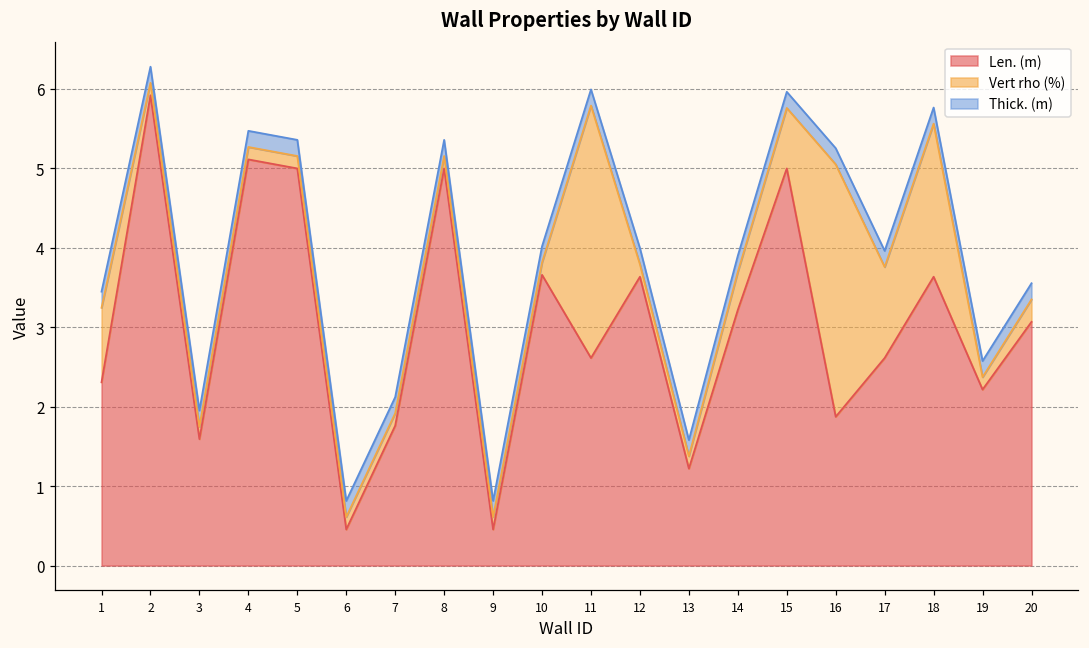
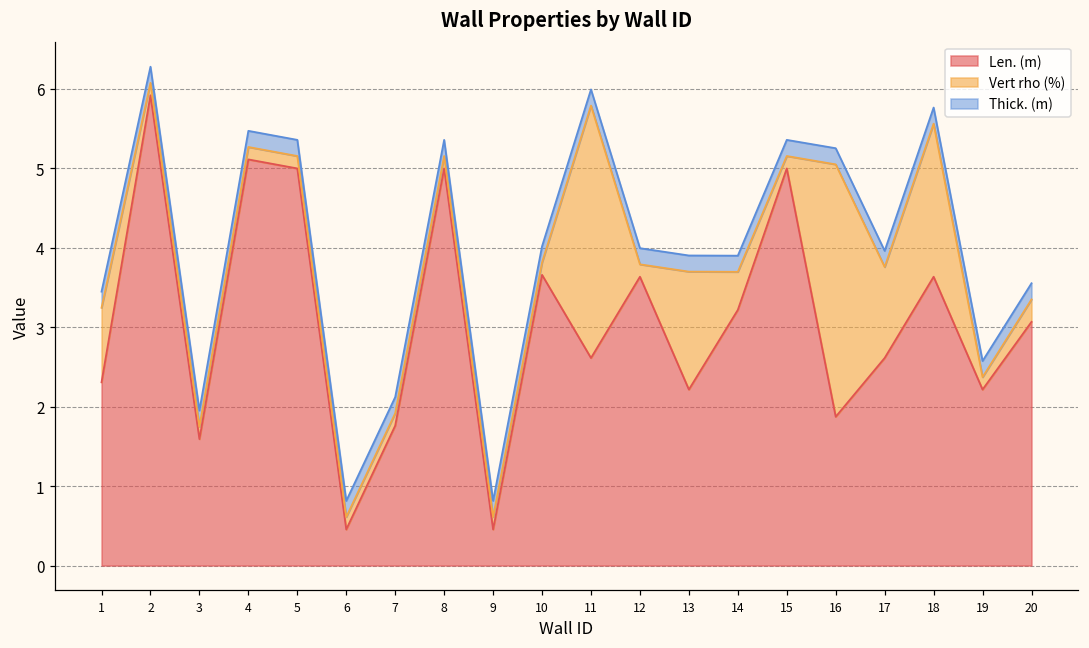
  {
    "Len. (m)": {
      "1": 2.3,
      "2": 5.9,
      "3": 1.6,
      "4": 5.1,
      "5": 5.0,
      "6": 0.5,
      "7": 1.8,
      "8": 5.0,
      "9": 0.5,
      "10": 3.7,
      "11": 2.6,
      "12": 3.6,
-     "13": 1.2,
+     "13": 2.2,
      "14": 3.2,
      "15": 5.0,
      "16": 1.9,
      "17": 2.6,
      "18": 3.6,
      "19": 2.2,
      "20": 3.1
    },
    "Vert rho (%)": {
      "1": 0.9,
      "2": 0.2,
      "3": 0.2,
      "4": 0.2,
      "5": 0.2,
      "6": 0.2,
      "7": 0.2,
      "8": 0.2,
      "9": 0.2,
      "10": 0.2,
      "11": 3.2,
      "12": 0.2,
-     "13": 0.2,
+     "13": 1.5,
      "14": 0.5,
-     "15": 0.8,
+     "15": 0.2,
      "16": 3.2,
      "17": 1.1,
      "18": 1.9,
      "19": 0.2,
      "20": 0.3
    },
    "Thick. (m)": {
      "1": 0.2,
      "2": 0.2,
      "3": 0.2,
      "4": 0.2,
      "5": 0.2,
      "6": 0.2,
      "7": 0.2,
      "8": 0.2,
      "9": 0.2,
      "10": 0.2,
      "11": 0.2,
      "12": 0.2,
      "13": 0.2,
      "14": 0.2,
      "15": 0.2,
      "16": 0.2,
      "17": 0.2,
      "18": 0.2,
      "19": 0.2,
      "20": 0.2
    }
  }
